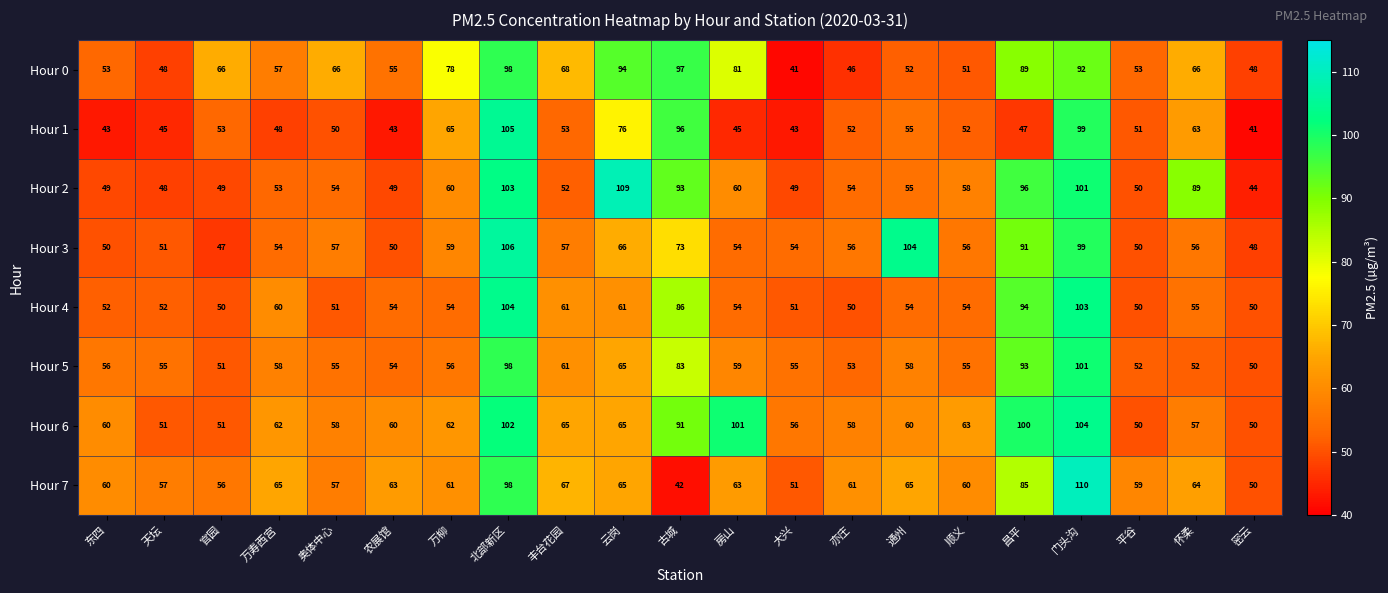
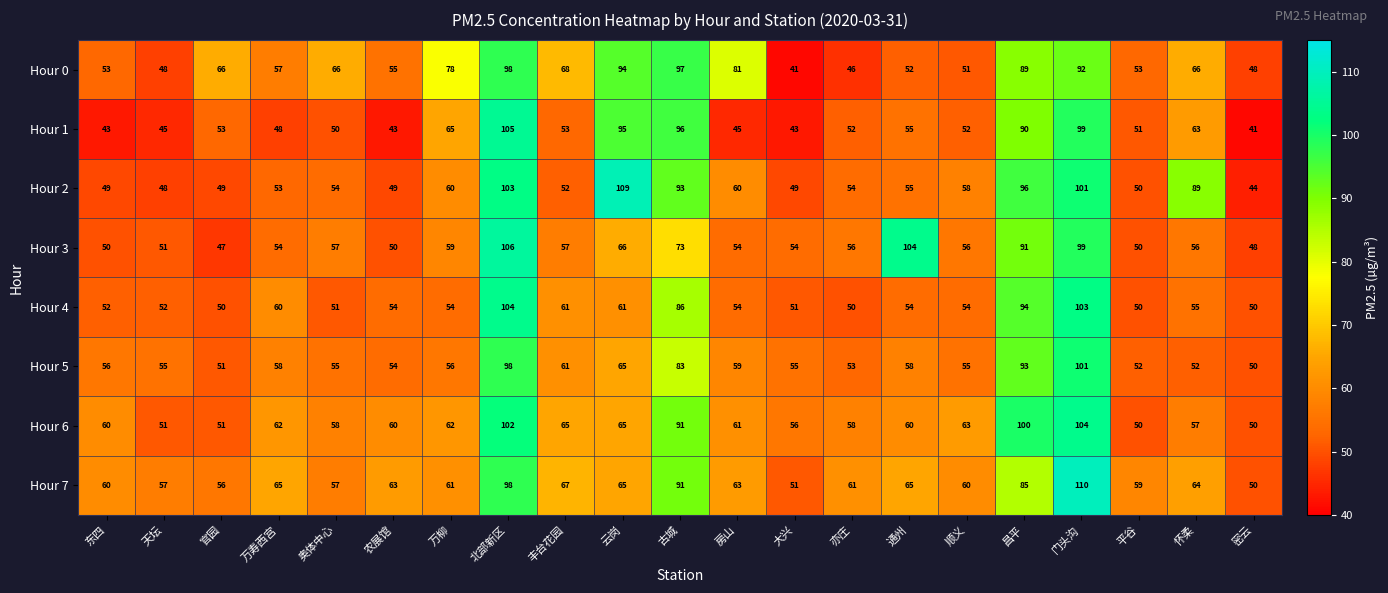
  {
    "Hour 0": {
      "东四": 53,
      "天坛": 48,
      "官园": 66,
      "万寿西宫": 57,
      "奥体中心": 66,
      "农展馆": 55,
      "万柳": 78,
      "北部新区": 98,
      "丰台花园": 68,
      "云岗": 94,
      "古城": 97,
      "房山": 81,
      "大兴": 41,
      "亦庄": 46,
      "通州": 52,
      "顺义": 51,
      "昌平": 89,
      "门头沟": 92,
      "平谷": 53,
      "怀柔": 66,
      "密云": 48
    },
    "Hour 1": {
      "东四": 43,
      "天坛": 45,
      "官园": 53,
      "万寿西宫": 48,
      "奥体中心": 50,
      "农展馆": 43,
      "万柳": 65,
      "北部新区": 105,
      "丰台花园": 53,
-     "云岗": 76,
+     "云岗": 95,
      "古城": 96,
      "房山": 45,
      "大兴": 43,
      "亦庄": 52,
      "通州": 55,
      "顺义": 52,
-     "昌平": 47,
+     "昌平": 90,
      "门头沟": 99,
      "平谷": 51,
      "怀柔": 63,
      "密云": 41
    },
    "Hour 2": {
      "东四": 49,
      "天坛": 48,
      "官园": 49,
      "万寿西宫": 53,
      "奥体中心": 54,
      "农展馆": 49,
      "万柳": 60,
      "北部新区": 103,
      "丰台花园": 52,
      "云岗": 109,
      "古城": 93,
      "房山": 60,
      "大兴": 49,
      "亦庄": 54,
      "通州": 55,
      "顺义": 58,
      "昌平": 96,
      "门头沟": 101,
      "平谷": 50,
      "怀柔": 89,
      "密云": 44
    },
    "Hour 3": {
      "东四": 50,
      "天坛": 51,
      "官园": 47,
      "万寿西宫": 54,
      "奥体中心": 57,
      "农展馆": 50,
      "万柳": 59,
      "北部新区": 106,
      "丰台花园": 57,
      "云岗": 66,
      "古城": 73,
      "房山": 54,
      "大兴": 54,
      "亦庄": 56,
      "通州": 104,
      "顺义": 56,
      "昌平": 91,
      "门头沟": 99,
      "平谷": 50,
      "怀柔": 56,
      "密云": 48
    },
    "Hour 4": {
      "东四": 52,
      "天坛": 52,
      "官园": 50,
      "万寿西宫": 60,
      "奥体中心": 51,
      "农展馆": 54,
      "万柳": 54,
      "北部新区": 104,
      "丰台花园": 61,
      "云岗": 61,
      "古城": 86,
      "房山": 54,
      "大兴": 51,
      "亦庄": 50,
      "通州": 54,
      "顺义": 54,
      "昌平": 94,
      "门头沟": 103,
      "平谷": 50,
      "怀柔": 55,
      "密云": 50
    },
    "Hour 5": {
      "东四": 56,
      "天坛": 55,
      "官园": 51,
      "万寿西宫": 58,
      "奥体中心": 55,
      "农展馆": 54,
      "万柳": 56,
      "北部新区": 98,
      "丰台花园": 61,
      "云岗": 65,
      "古城": 83,
      "房山": 59,
      "大兴": 55,
      "亦庄": 53,
      "通州": 58,
      "顺义": 55,
      "昌平": 93,
      "门头沟": 101,
      "平谷": 52,
      "怀柔": 52,
      "密云": 50
    },
    "Hour 6": {
      "东四": 60,
      "天坛": 51,
      "官园": 51,
      "万寿西宫": 62,
      "奥体中心": 58,
      "农展馆": 60,
      "万柳": 62,
      "北部新区": 102,
      "丰台花园": 65,
      "云岗": 65,
      "古城": 91,
-     "房山": 101,
+     "房山": 61,
      "大兴": 56,
      "亦庄": 58,
      "通州": 60,
      "顺义": 63,
      "昌平": 100,
      "门头沟": 104,
      "平谷": 50,
      "怀柔": 57,
      "密云": 50
    },
    "Hour 7": {
      "东四": 60,
      "天坛": 57,
      "官园": 56,
      "万寿西宫": 65,
      "奥体中心": 57,
      "农展馆": 63,
      "万柳": 61,
      "北部新区": 98,
      "丰台花园": 67,
      "云岗": 65,
-     "古城": 42,
+     "古城": 91,
      "房山": 63,
      "大兴": 51,
      "亦庄": 61,
      "通州": 65,
      "顺义": 60,
      "昌平": 85,
      "门头沟": 110,
      "平谷": 59,
      "怀柔": 64,
      "密云": 50
    }
  }
